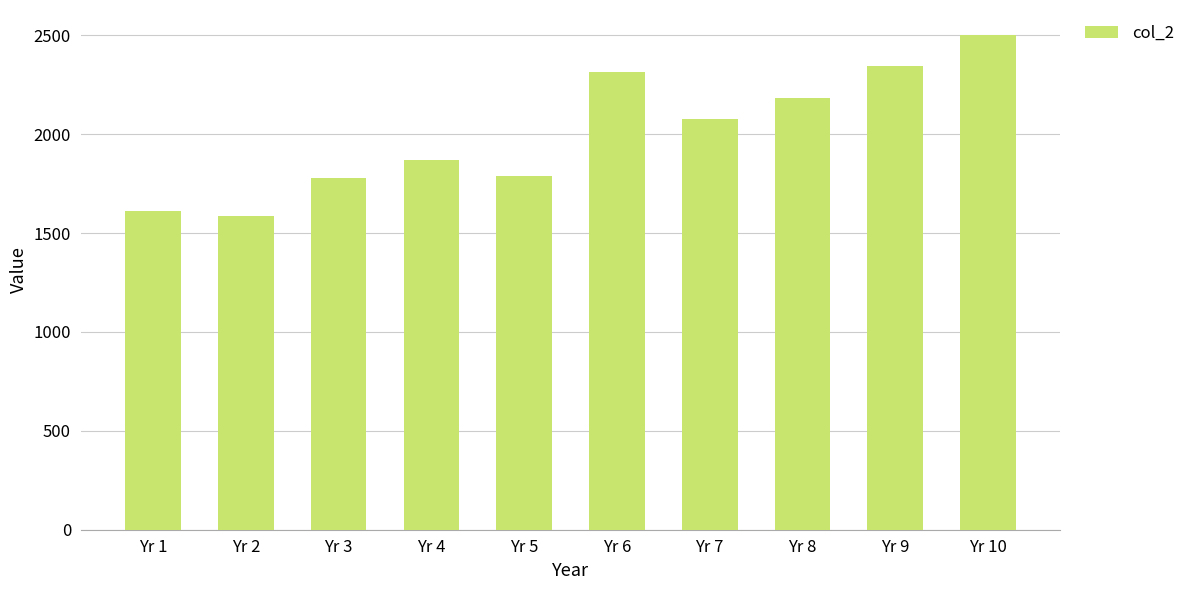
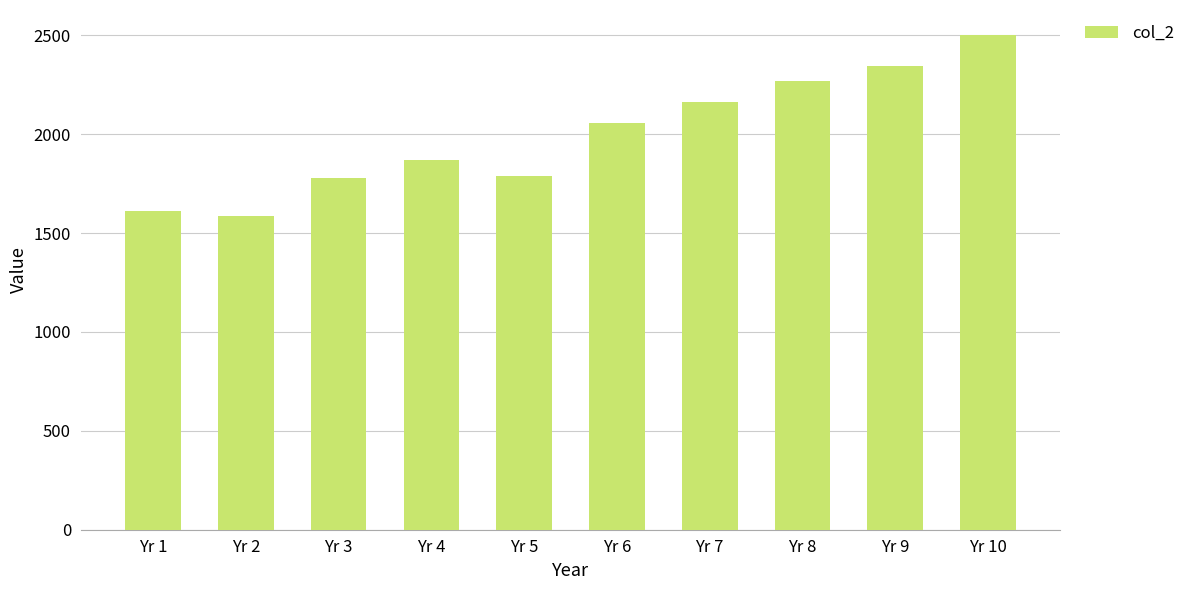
  {
    "Yr 1": 1610,
    "Yr 2": 1590,
    "Yr 3": 1780,
    "Yr 4": 1870,
    "Yr 5": 1790,
-   "Yr 6": 2310,
-   "Yr 7": 2080,
-   "Yr 8": 2180,
+   "Yr 6": 2060,
+   "Yr 7": 2160,
+   "Yr 8": 2270,
    "Yr 9": 2340,
    "Yr 10": 2500
  }
